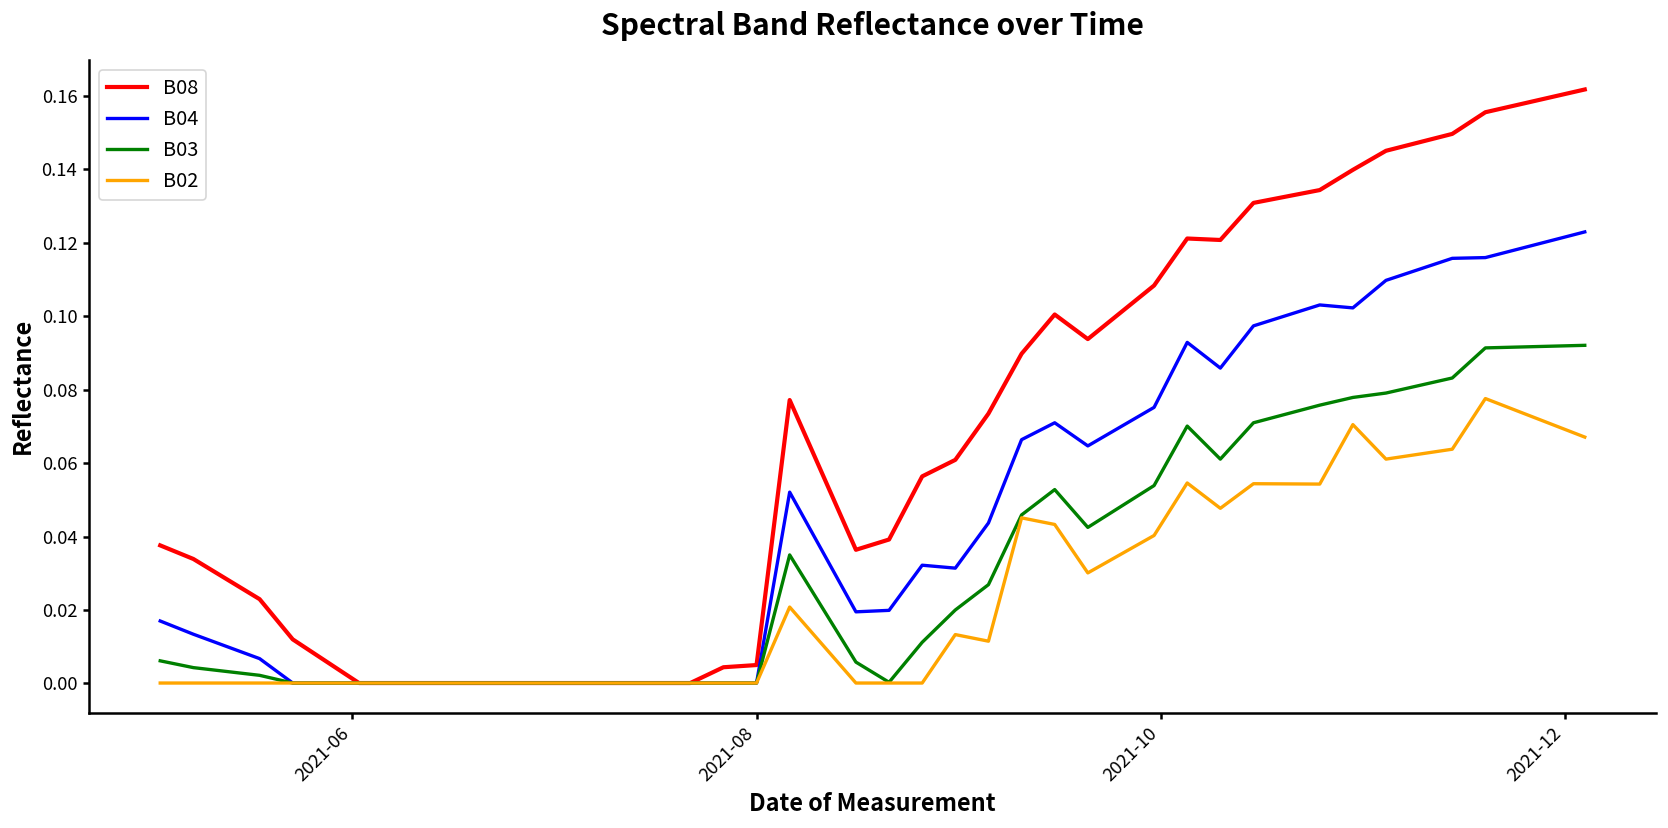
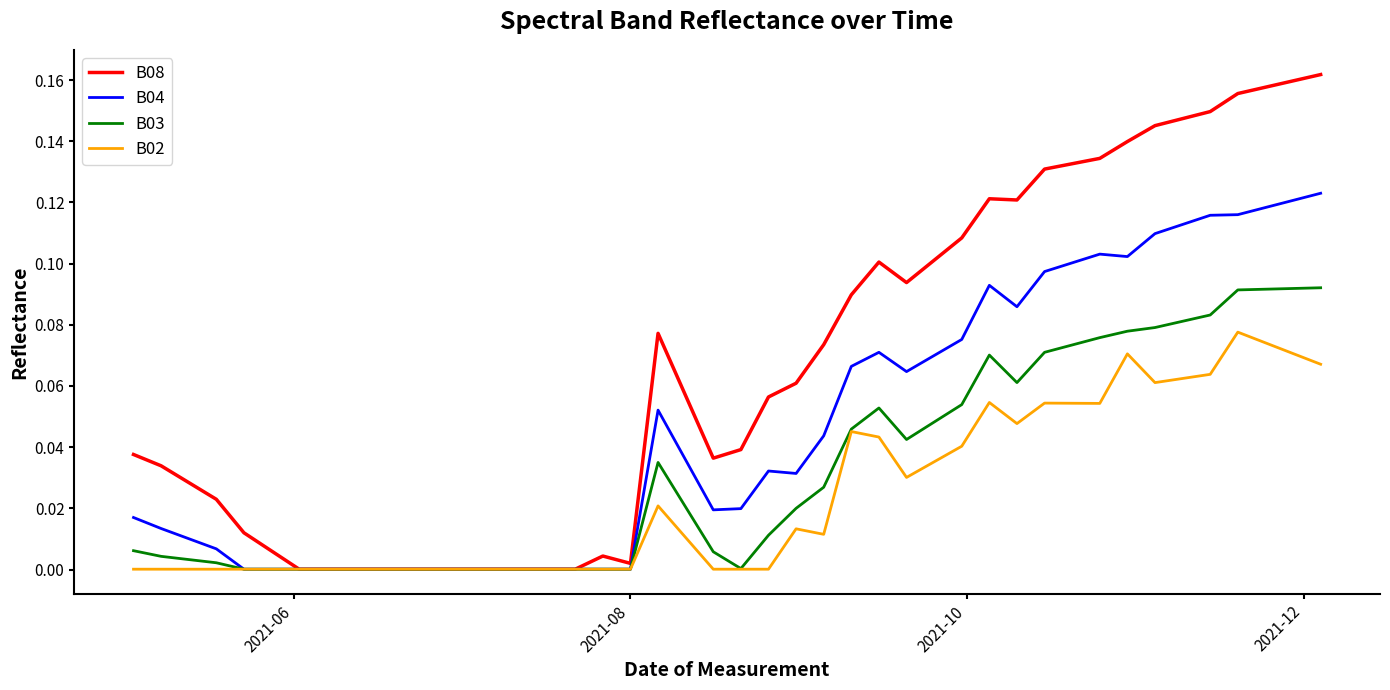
  {
    "B08": {
-     "2021-08": 0.005
+     "2021-08": 0.002
    }
  }
